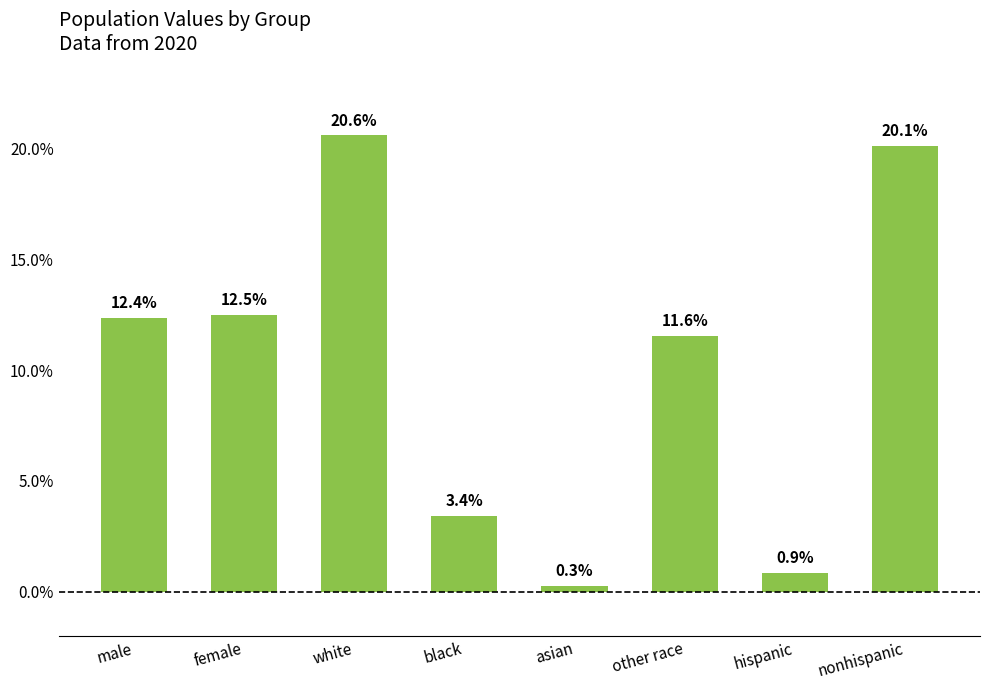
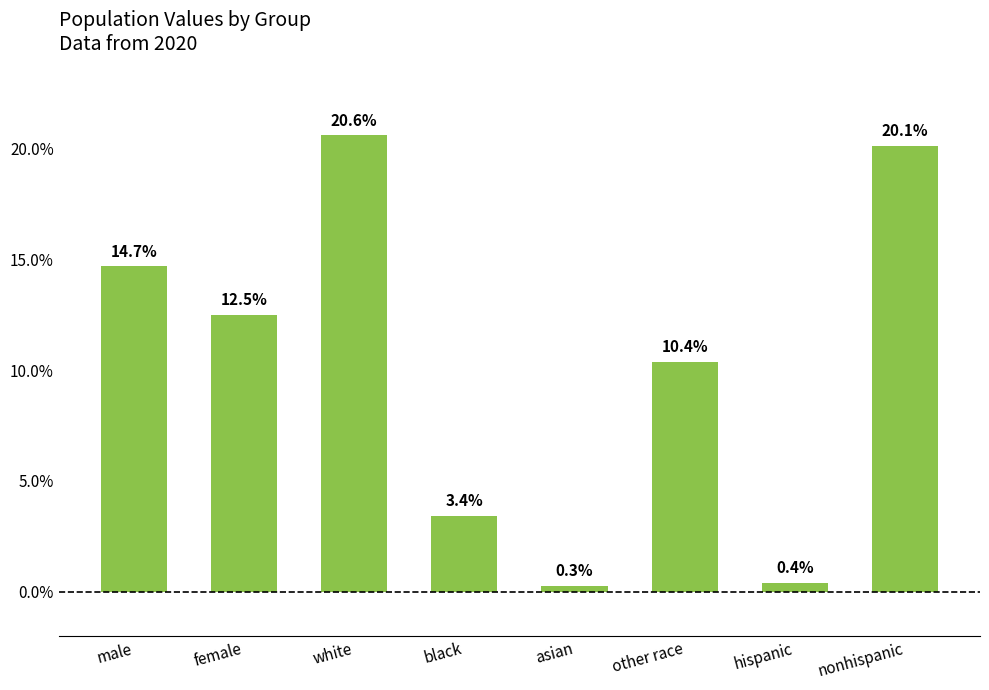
  {
-   "male": "12.4%",
+   "male": "14.7%",
    "female": "12.5%",
    "white": "20.6%",
    "black": "3.4%",
    "asian": "0.3%",
-   "other race": "11.6%",
-   "hispanic": "0.9%",
+   "other race": "10.4%",
+   "hispanic": "0.4%",
    "nonhispanic": "20.1%"
  }
